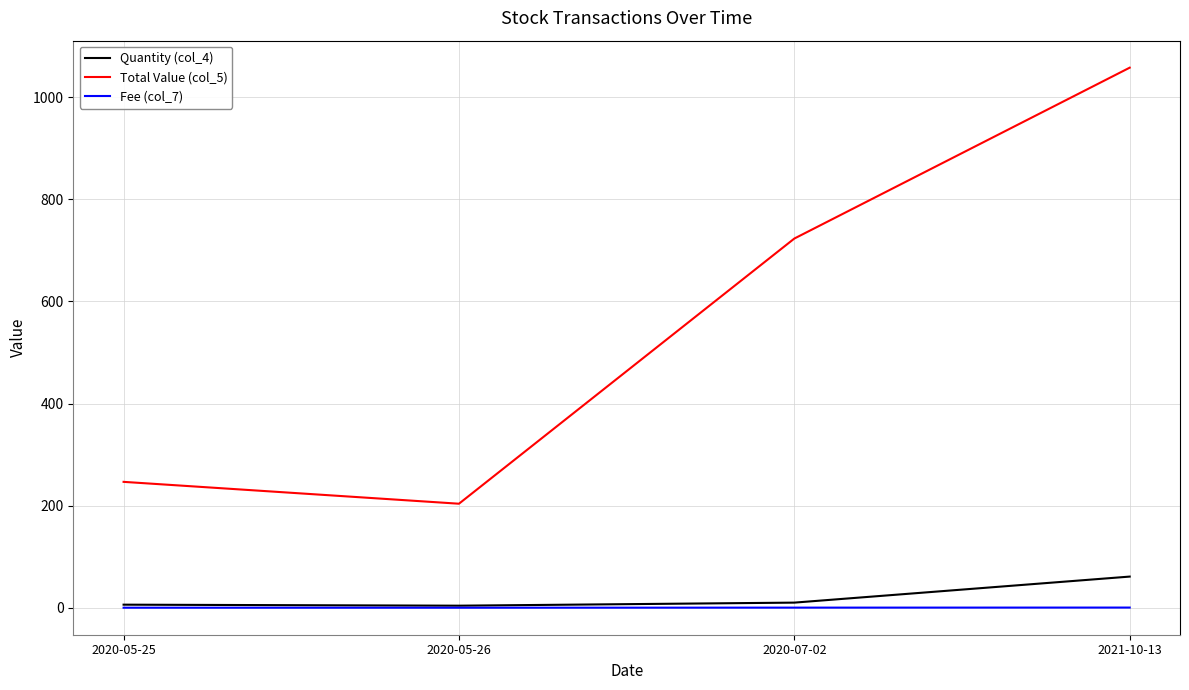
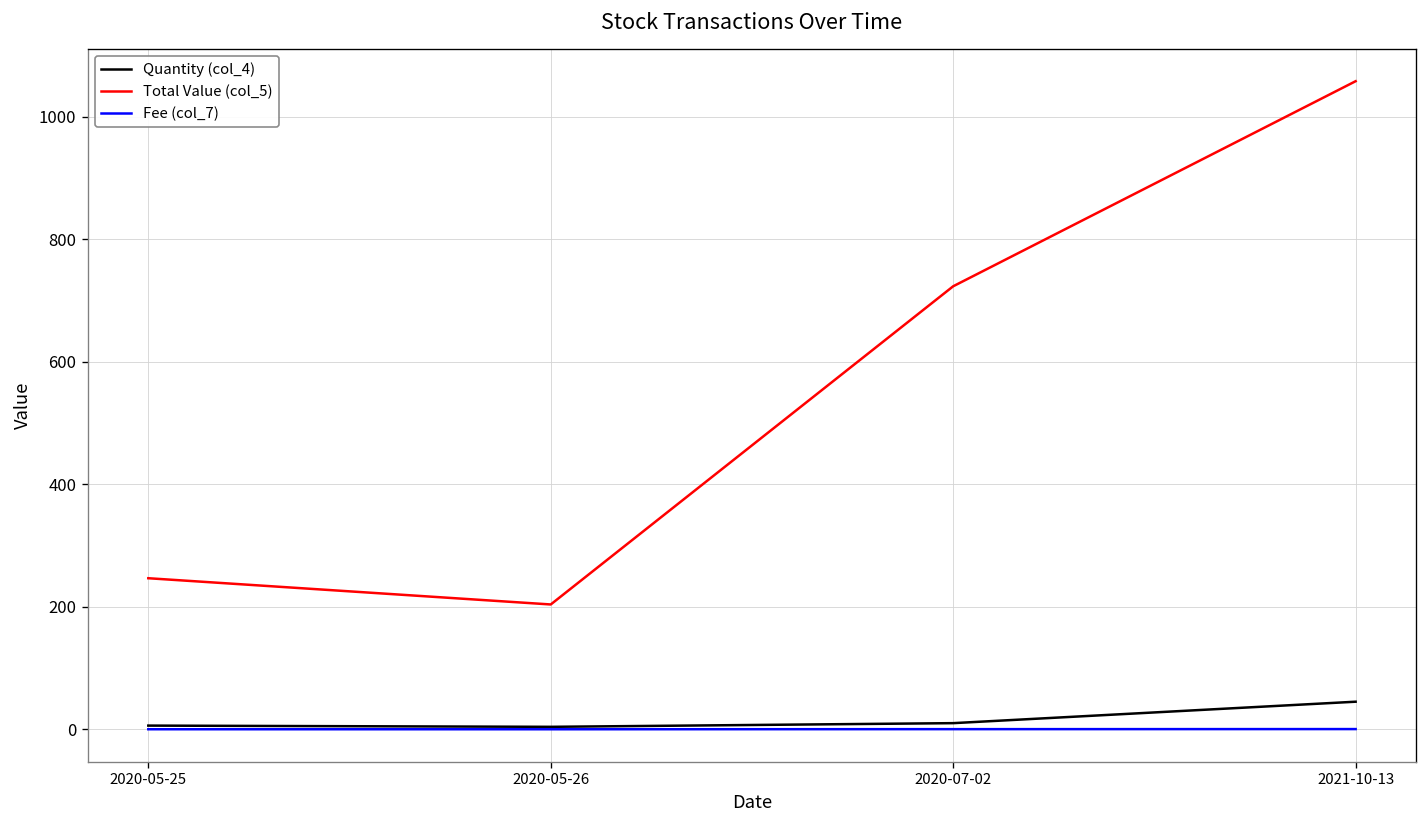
  {
    "Quantity (col_4)": {
      "2020-05-25": 10,
      "2020-07-02": 10,
-     "2021-10-13": 60
+     "2021-10-13": 50
    },
    "Total Value (col_5)": {
      "2020-05-25": 250,
      "2020-05-26": 200,
      "2020-07-02": 720,
      "2021-10-13": 1060
    },
    "Fee (col_7)": {
      "2020-05-25": 0,
      "2020-07-02": 0,
      "2021-10-13": 0
    }
  }
